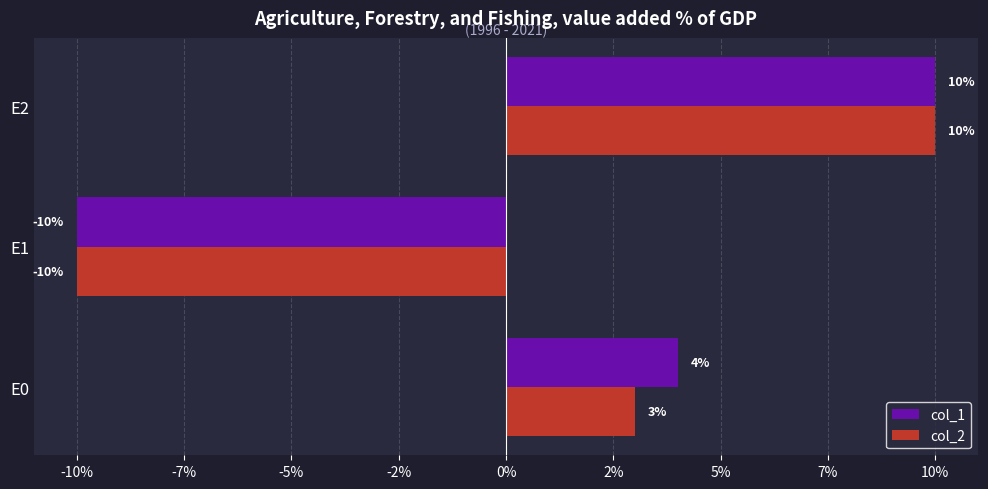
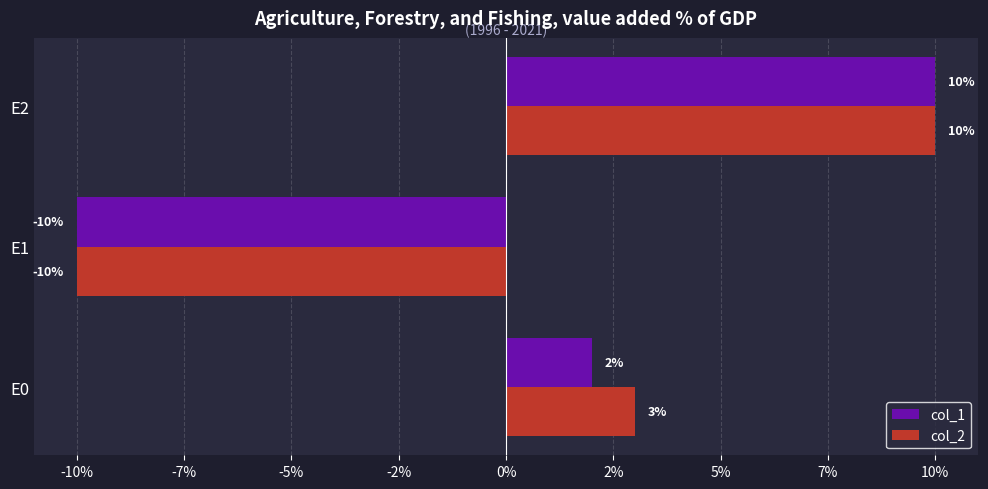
  {
    "col_1": {
      "E2": "10%",
      "E1": "-10%",
-     "E0": "4%"
+     "E0": "2%"
    },
    "col_2": {
      "E2": "10%",
      "E1": "-10%",
      "E0": "3%"
    }
  }
